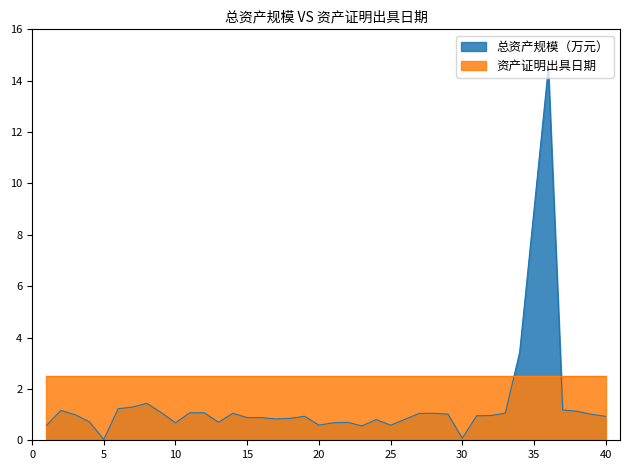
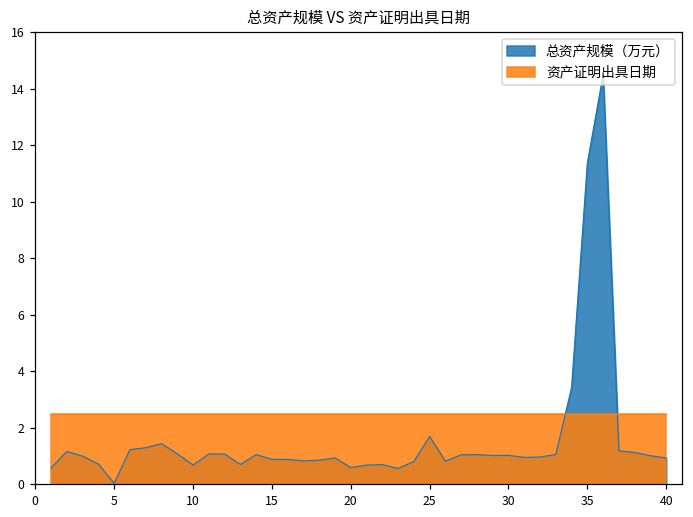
  {
    "总资产规模（万元）": {
      "5": 0.0,
      "10": 0.7,
      "15": 0.9,
      "20": 0.6,
-     "25": 0.6,
-     "30": 0.1,
-     "35": 9.0,
+     "25": 1.7,
+     "30": 1.0,
+     "35": 11.4,
      "40": 0.9
    },
    "资产证明出具日期": {
      "5": 2.5,
      "10": 2.5,
      "15": 2.5,
      "20": 2.5,
      "25": 2.5,
      "30": 2.5,
      "35": 2.5,
      "40": 2.5
    }
  }
